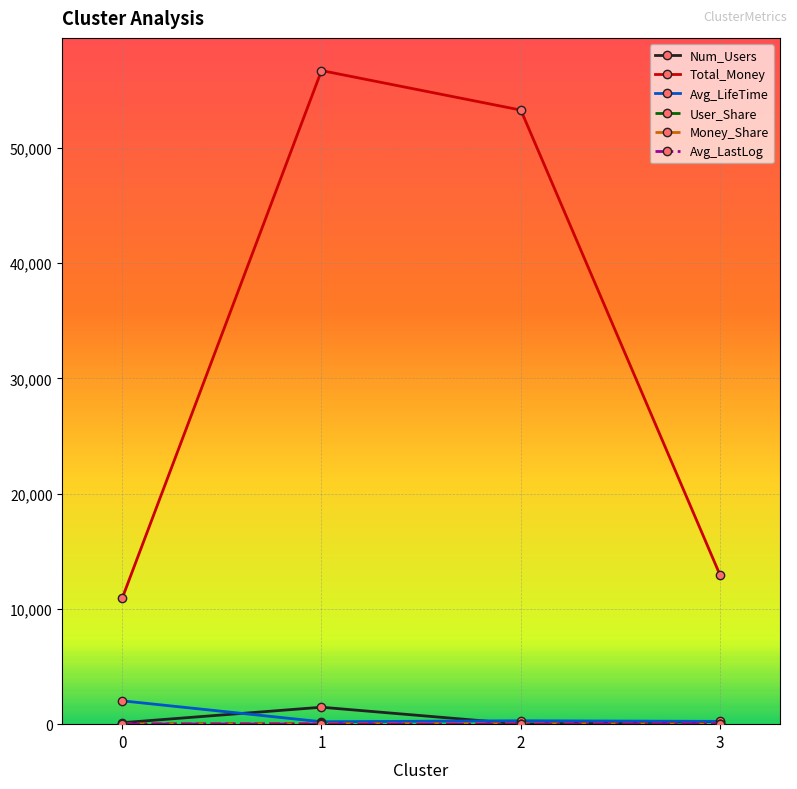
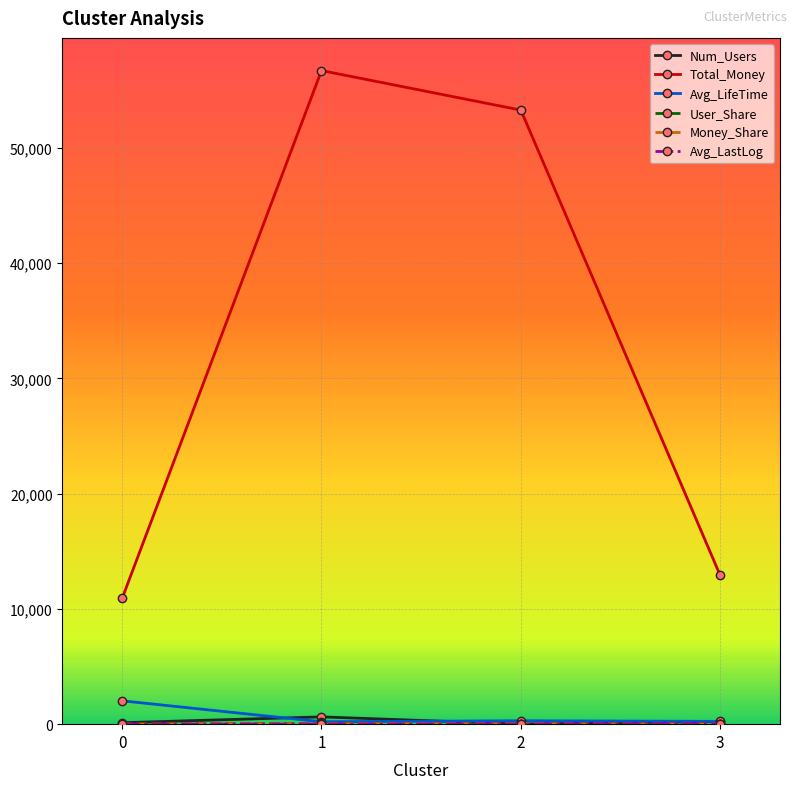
  {
    "Num_Users": {
-     "1": "1,500"
+     "1": "600"
    },
    "Total_Money": {
      "0": "10,900",
      "1": "56,700",
      "2": "53,300",
      "3": "12,900"
    },
    "Avg_LifeTime": {
      "0": "2,000",
      "2": "300"
    }
  }
